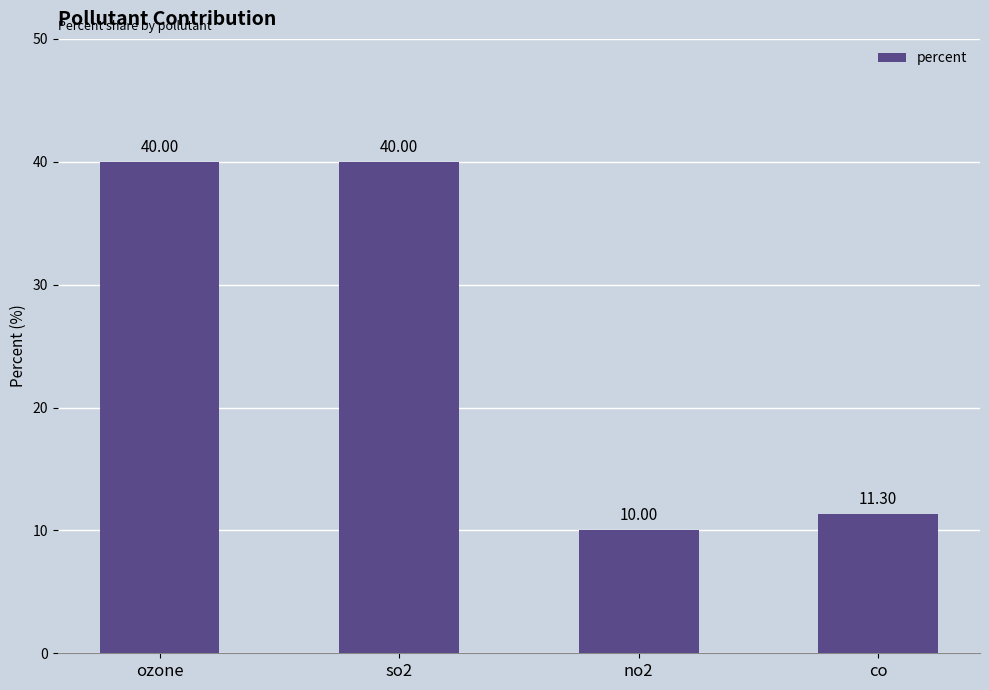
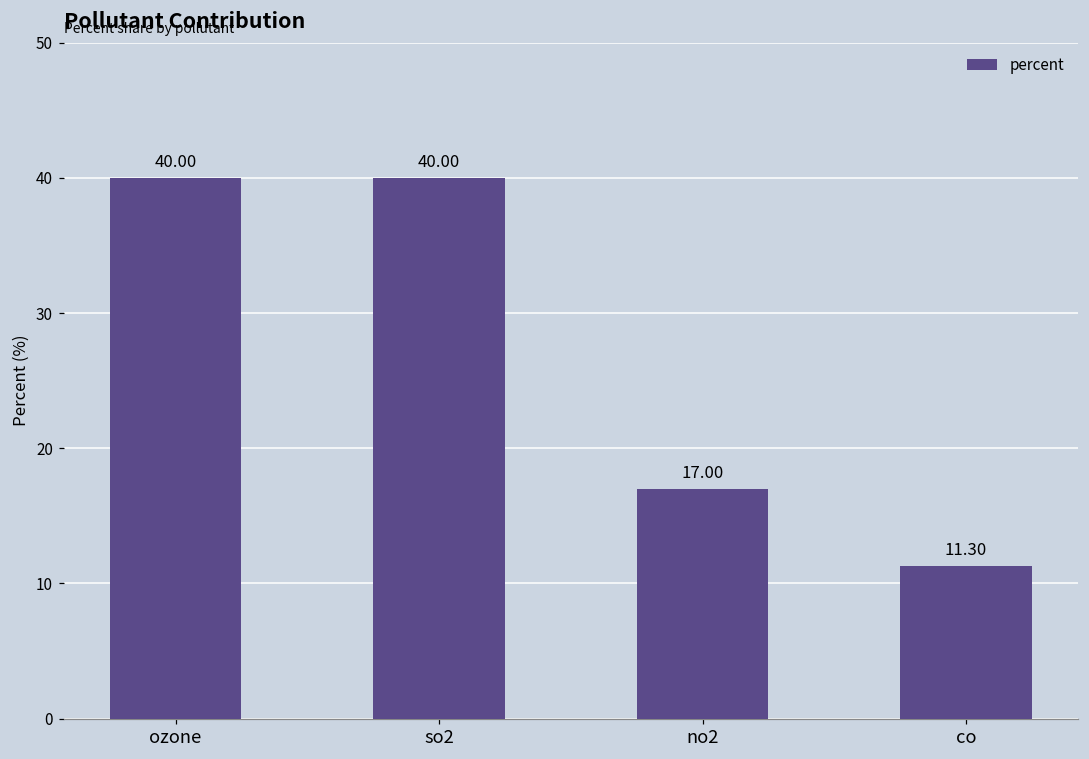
  {
    "ozone": 40.00,
    "so2": 40.00,
-   "no2": 10.00,
+   "no2": 17.00,
    "co": 11.30
  }
